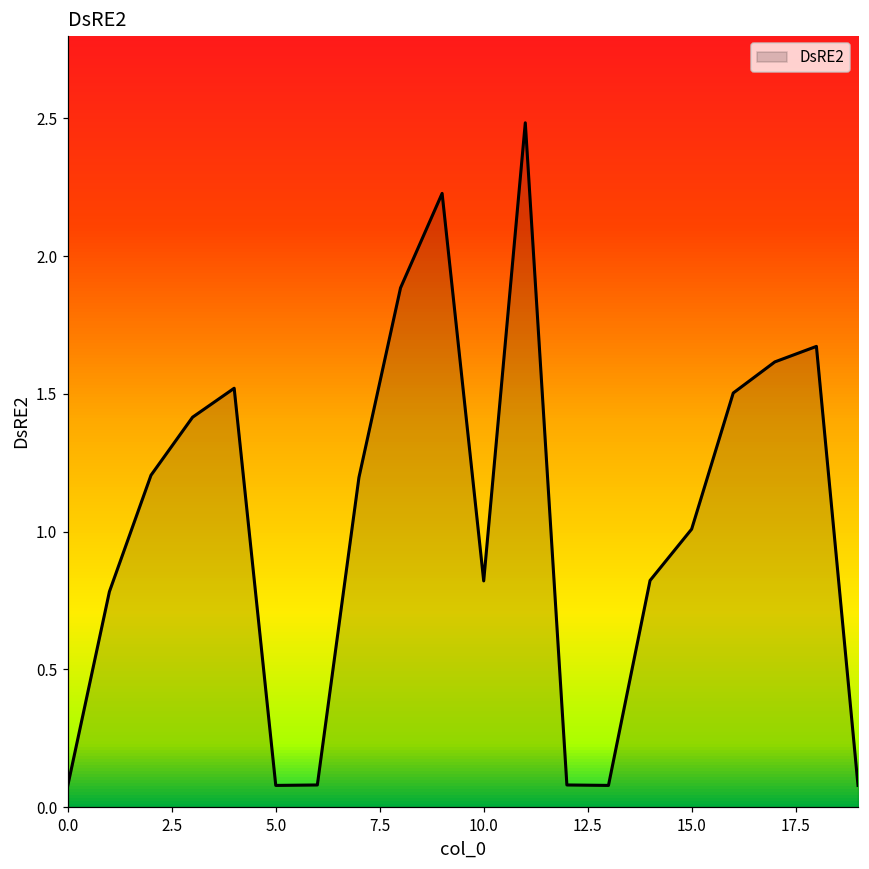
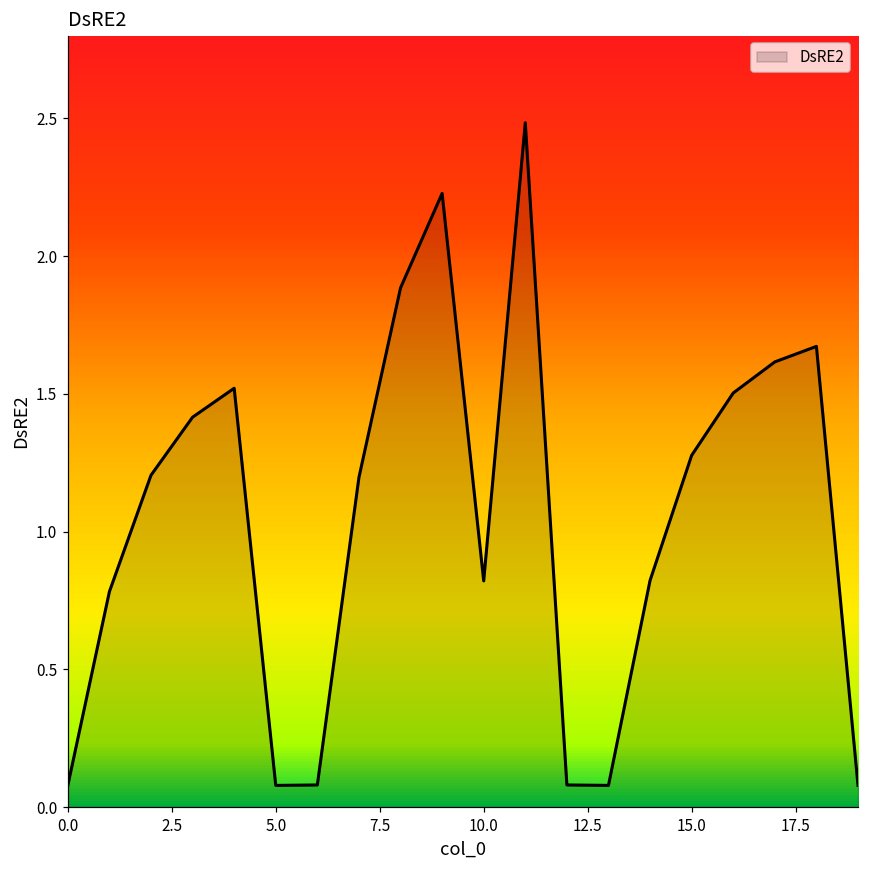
  {
    "0.0": 0.08,
    "5.0": 0.08,
    "10.0": 0.82,
-   "15.0": 1.01
+   "15.0": 1.28
  }
